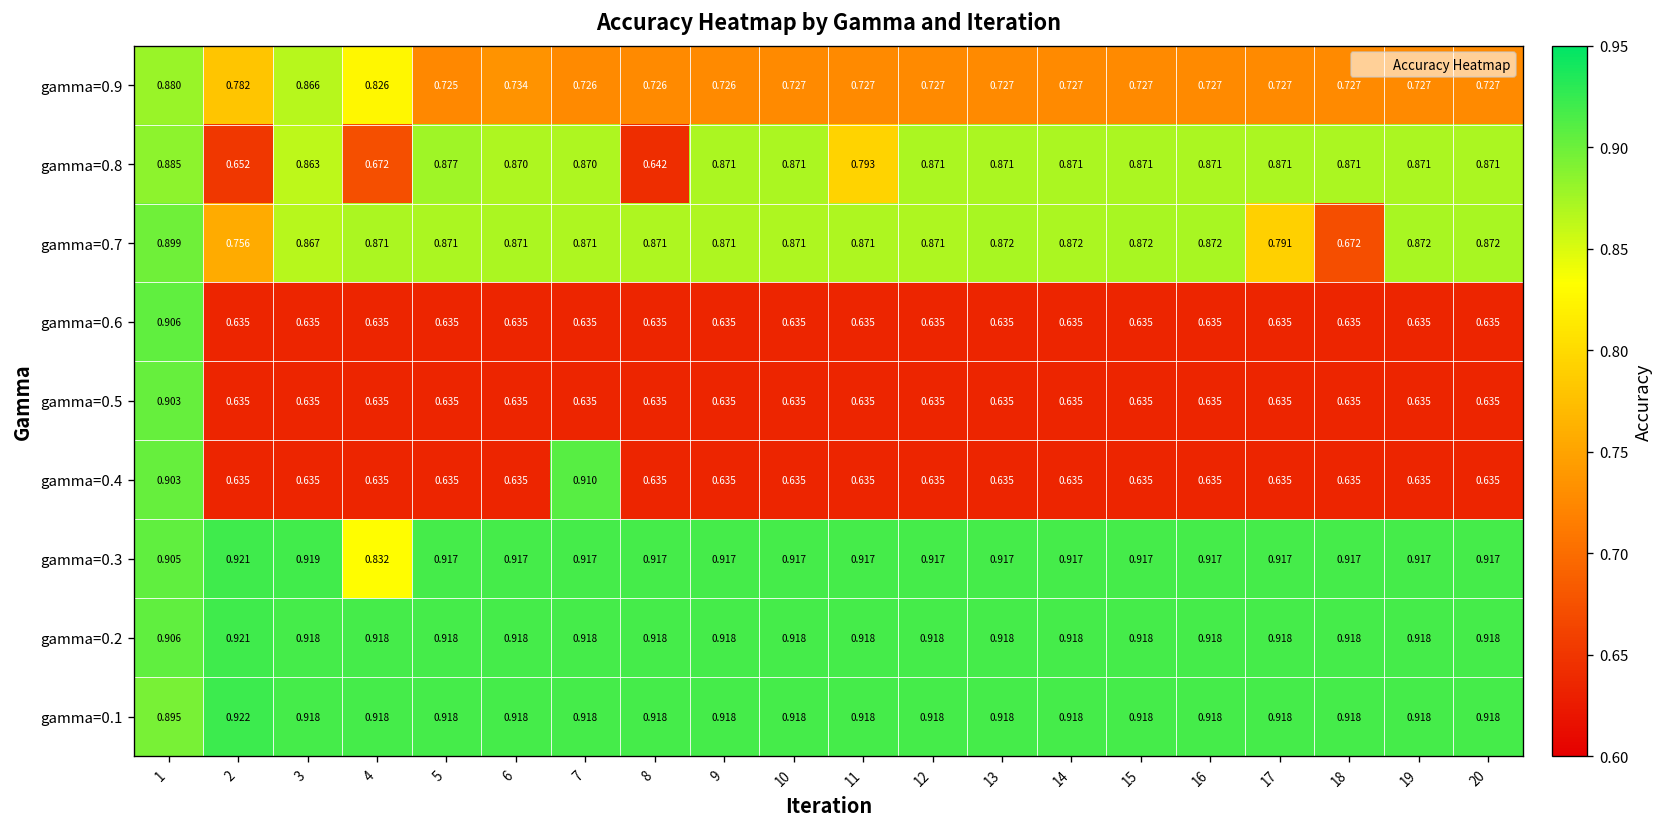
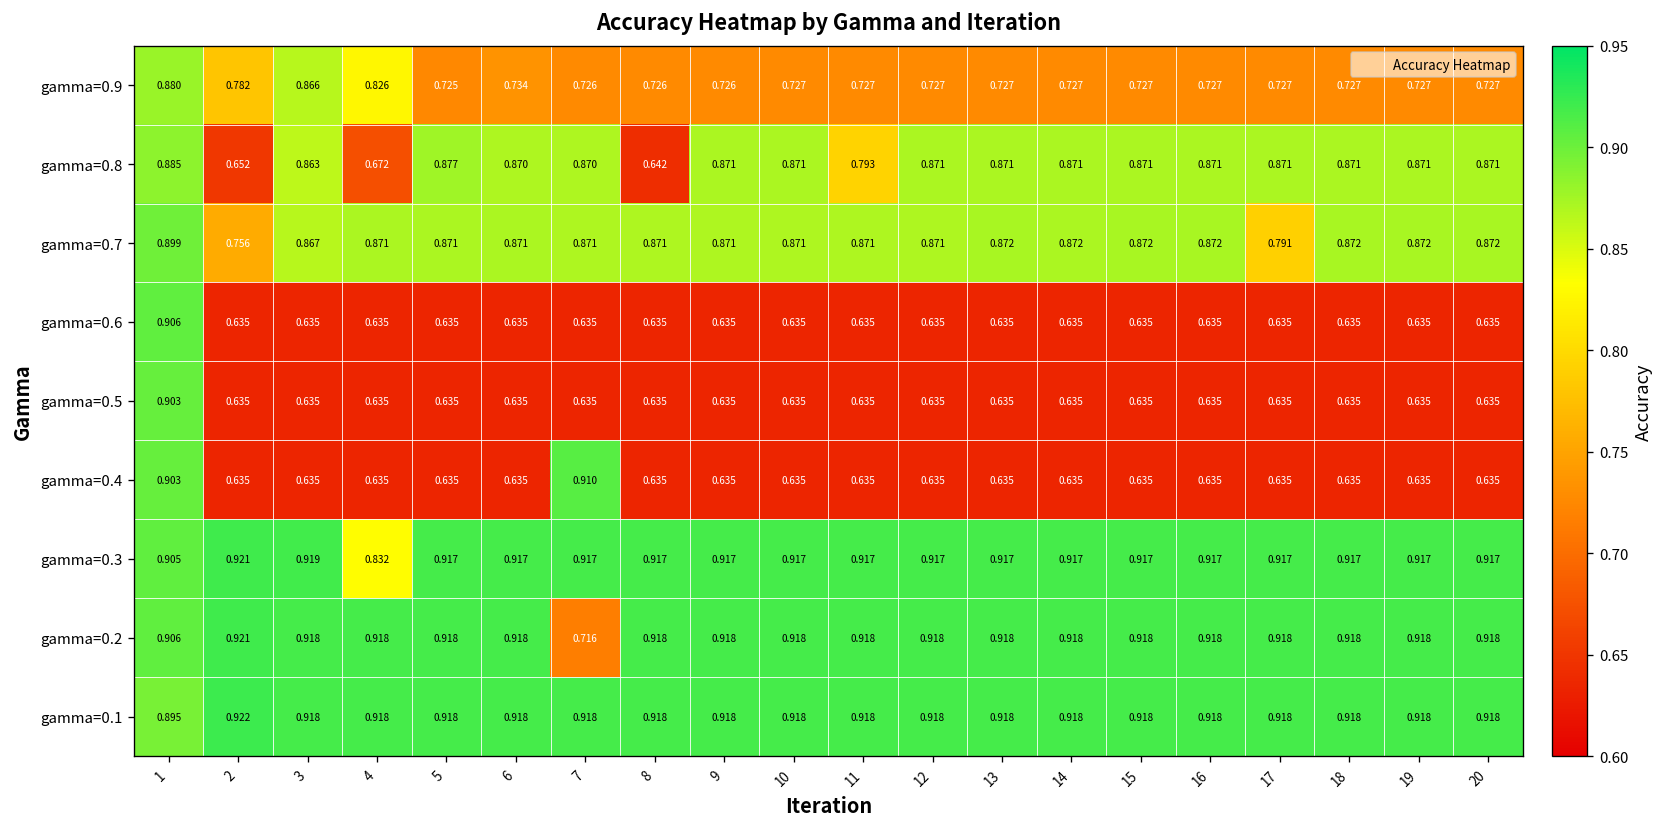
  {
    "gamma=0.9": {
      "1": 0.880,
      "2": 0.782,
      "3": 0.866,
      "4": 0.826,
      "5": 0.725,
      "6": 0.734,
      "7": 0.726,
      "8": 0.726,
      "9": 0.726,
      "10": 0.727,
      "11": 0.727,
      "12": 0.727,
      "13": 0.727,
      "14": 0.727,
      "15": 0.727,
      "16": 0.727,
      "17": 0.727,
      "18": 0.727,
      "19": 0.727,
      "20": 0.727
    },
    "gamma=0.8": {
      "1": 0.885,
      "2": 0.652,
      "3": 0.863,
      "4": 0.672,
      "5": 0.877,
      "6": 0.870,
      "7": 0.870,
      "8": 0.642,
      "9": 0.871,
      "10": 0.871,
      "11": 0.793,
      "12": 0.871,
      "13": 0.871,
      "14": 0.871,
      "15": 0.871,
      "16": 0.871,
      "17": 0.871,
      "18": 0.871,
      "19": 0.871,
      "20": 0.871
    },
    "gamma=0.7": {
      "1": 0.899,
      "2": 0.756,
      "3": 0.867,
      "4": 0.871,
      "5": 0.871,
      "6": 0.871,
      "7": 0.871,
      "8": 0.871,
      "9": 0.871,
      "10": 0.871,
      "11": 0.871,
      "12": 0.871,
      "13": 0.872,
      "14": 0.872,
      "15": 0.872,
      "16": 0.872,
      "17": 0.791,
-     "18": 0.672,
+     "18": 0.872,
      "19": 0.872,
      "20": 0.872
    },
    "gamma=0.6": {
      "1": 0.906,
      "2": 0.635,
      "3": 0.635,
      "4": 0.635,
      "5": 0.635,
      "6": 0.635,
      "7": 0.635,
      "8": 0.635,
      "9": 0.635,
      "10": 0.635,
      "11": 0.635,
      "12": 0.635,
      "13": 0.635,
      "14": 0.635,
      "15": 0.635,
      "16": 0.635,
      "17": 0.635,
      "18": 0.635,
      "19": 0.635,
      "20": 0.635
    },
    "gamma=0.5": {
      "1": 0.903,
      "2": 0.635,
      "3": 0.635,
      "4": 0.635,
      "5": 0.635,
      "6": 0.635,
      "7": 0.635,
      "8": 0.635,
      "9": 0.635,
      "10": 0.635,
      "11": 0.635,
      "12": 0.635,
      "13": 0.635,
      "14": 0.635,
      "15": 0.635,
      "16": 0.635,
      "17": 0.635,
      "18": 0.635,
      "19": 0.635,
      "20": 0.635
    },
    "gamma=0.4": {
      "1": 0.903,
      "2": 0.635,
      "3": 0.635,
      "4": 0.635,
      "5": 0.635,
      "6": 0.635,
      "7": 0.910,
      "8": 0.635,
      "9": 0.635,
      "10": 0.635,
      "11": 0.635,
      "12": 0.635,
      "13": 0.635,
      "14": 0.635,
      "15": 0.635,
      "16": 0.635,
      "17": 0.635,
      "18": 0.635,
      "19": 0.635,
      "20": 0.635
    },
    "gamma=0.3": {
      "1": 0.905,
      "2": 0.921,
      "3": 0.919,
      "4": 0.832,
      "5": 0.917,
      "6": 0.917,
      "7": 0.917,
      "8": 0.917,
      "9": 0.917,
      "10": 0.917,
      "11": 0.917,
      "12": 0.917,
      "13": 0.917,
      "14": 0.917,
      "15": 0.917,
      "16": 0.917,
      "17": 0.917,
      "18": 0.917,
      "19": 0.917,
      "20": 0.917
    },
    "gamma=0.2": {
      "1": 0.906,
      "2": 0.921,
      "3": 0.918,
      "4": 0.918,
      "5": 0.918,
      "6": 0.918,
-     "7": 0.918,
+     "7": 0.716,
      "8": 0.918,
      "9": 0.918,
      "10": 0.918,
      "11": 0.918,
      "12": 0.918,
      "13": 0.918,
      "14": 0.918,
      "15": 0.918,
      "16": 0.918,
      "17": 0.918,
      "18": 0.918,
      "19": 0.918,
      "20": 0.918
    },
    "gamma=0.1": {
      "1": 0.895,
      "2": 0.922,
      "3": 0.918,
      "4": 0.918,
      "5": 0.918,
      "6": 0.918,
      "7": 0.918,
      "8": 0.918,
      "9": 0.918,
      "10": 0.918,
      "11": 0.918,
      "12": 0.918,
      "13": 0.918,
      "14": 0.918,
      "15": 0.918,
      "16": 0.918,
      "17": 0.918,
      "18": 0.918,
      "19": 0.918,
      "20": 0.918
    }
  }
